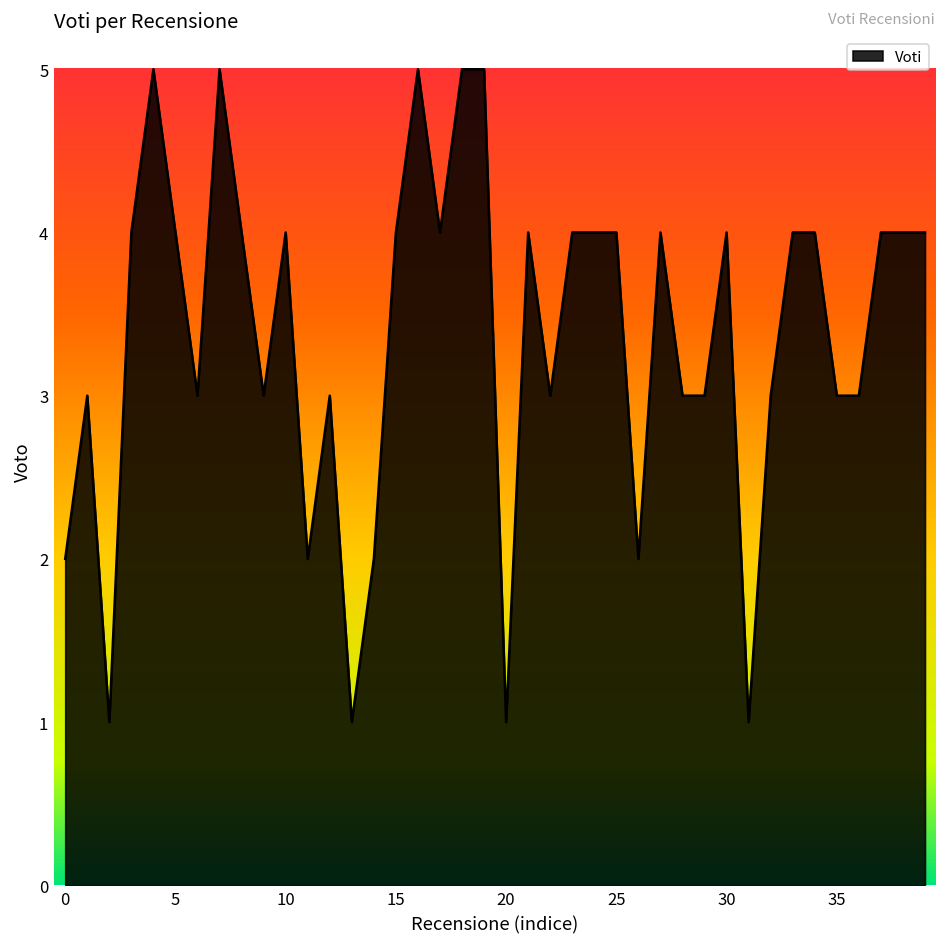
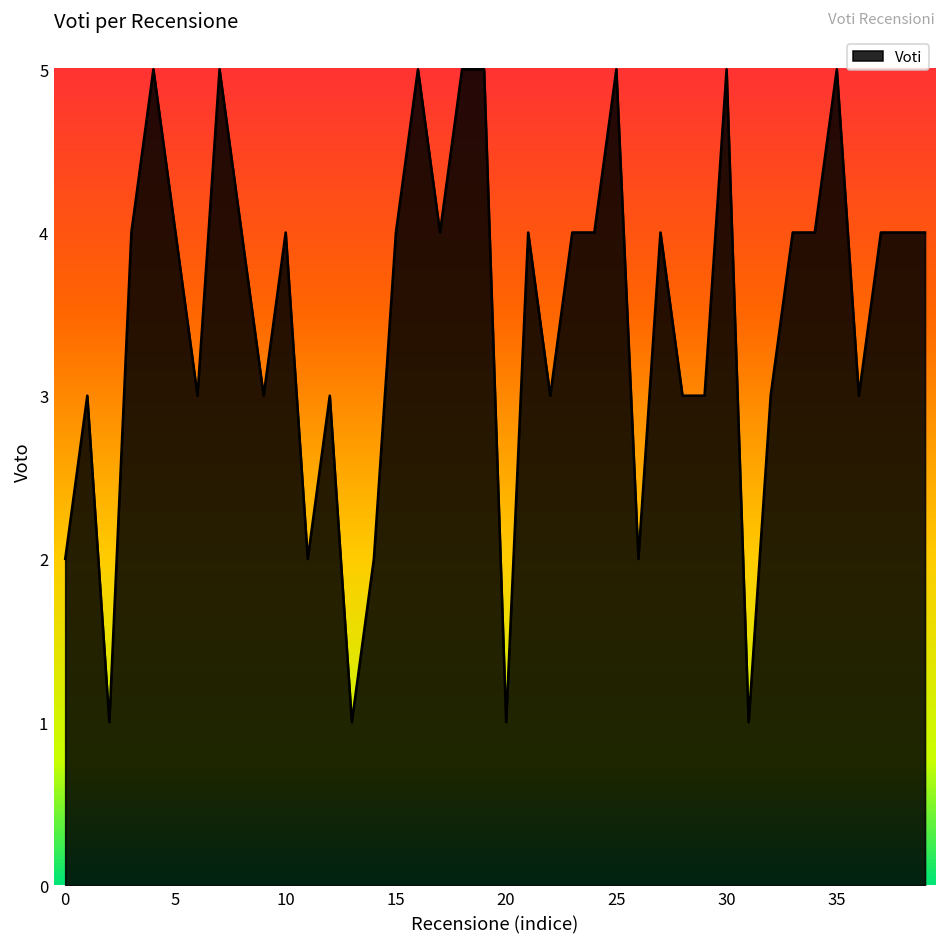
  {
    "0": 2,
    "5": 4,
    "10": 4,
    "15": 4,
    "20": 1,
-   "25": 4,
-   "30": 4,
-   "35": 3
+   "25": 5,
+   "30": 5,
+   "35": 5
  }
